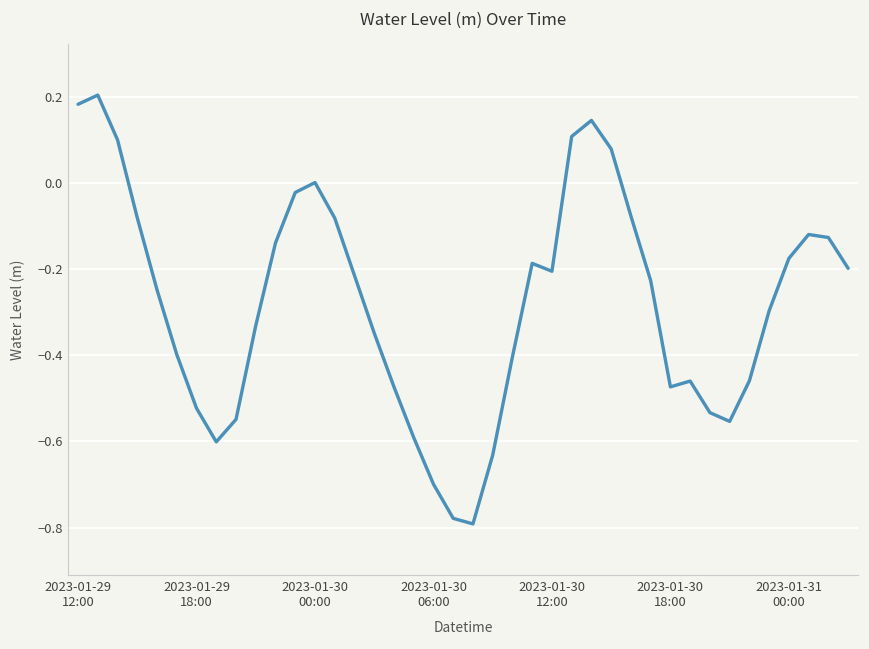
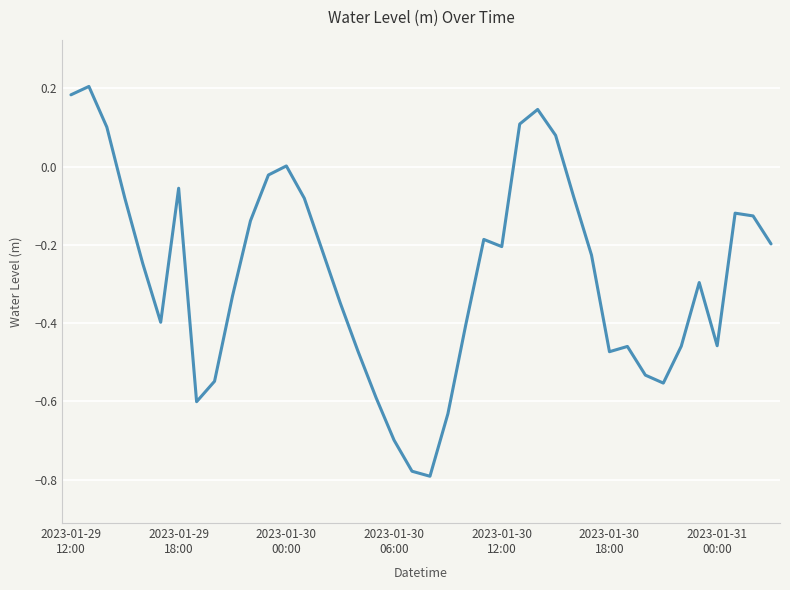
  {
    "2023-01-29 12:00": 0.18,
-   "2023-01-29 18:00": -0.52,
+   "2023-01-29 18:00": -0.06,
    "2023-01-30 00:00": 0.00,
    "2023-01-30 06:00": -0.70,
    "2023-01-30 12:00": -0.20,
    "2023-01-30 18:00": -0.47,
-   "2023-01-31 00:00": -0.17
+   "2023-01-31 00:00": -0.46
  }
